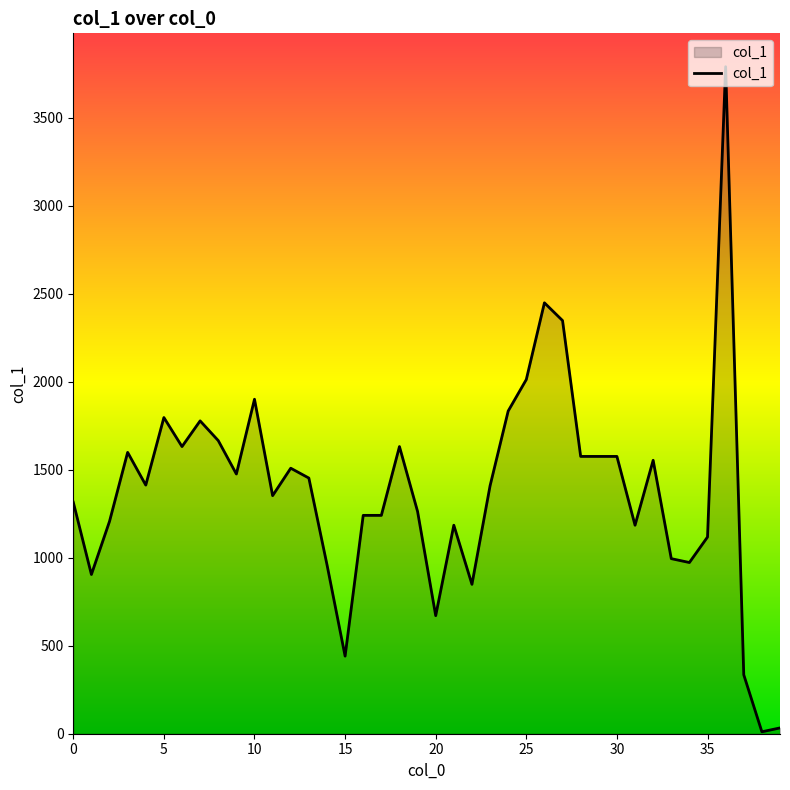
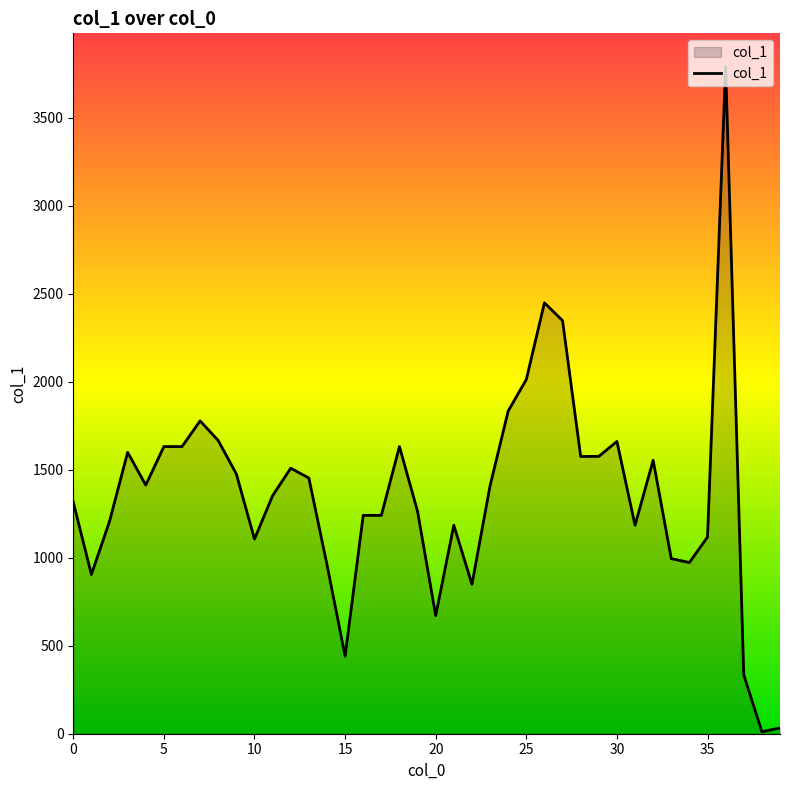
  {
    "0": 1320,
-   "5": 1800,
-   "10": 1900,
+   "5": 1630,
+   "10": 1110,
    "15": 440,
    "20": 670,
    "25": 2010,
-   "30": 1580,
+   "30": 1660,
    "35": 1120
  }
